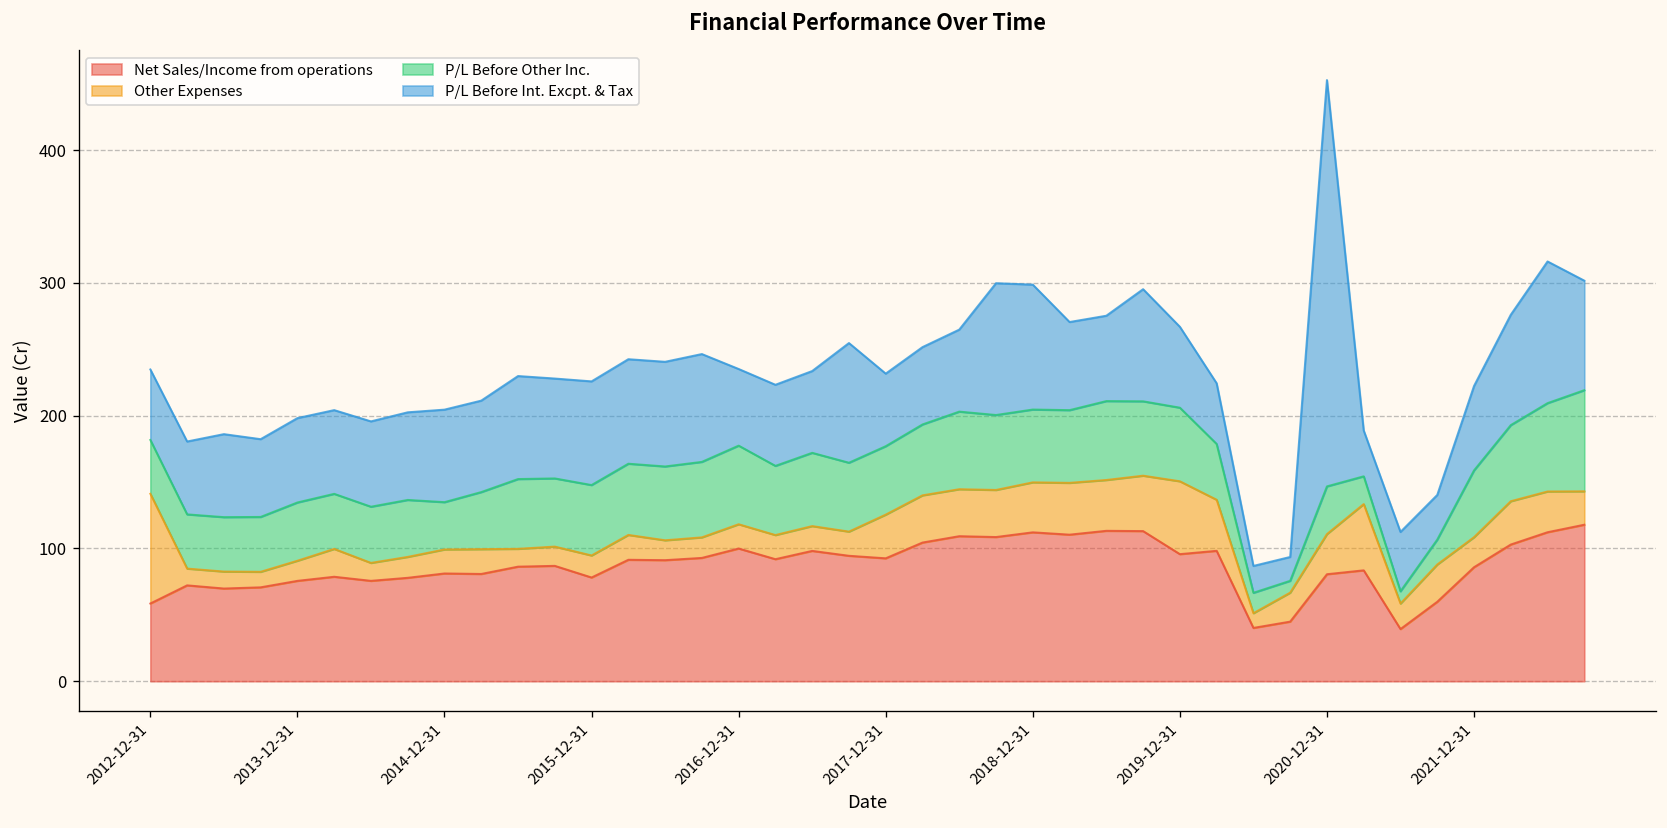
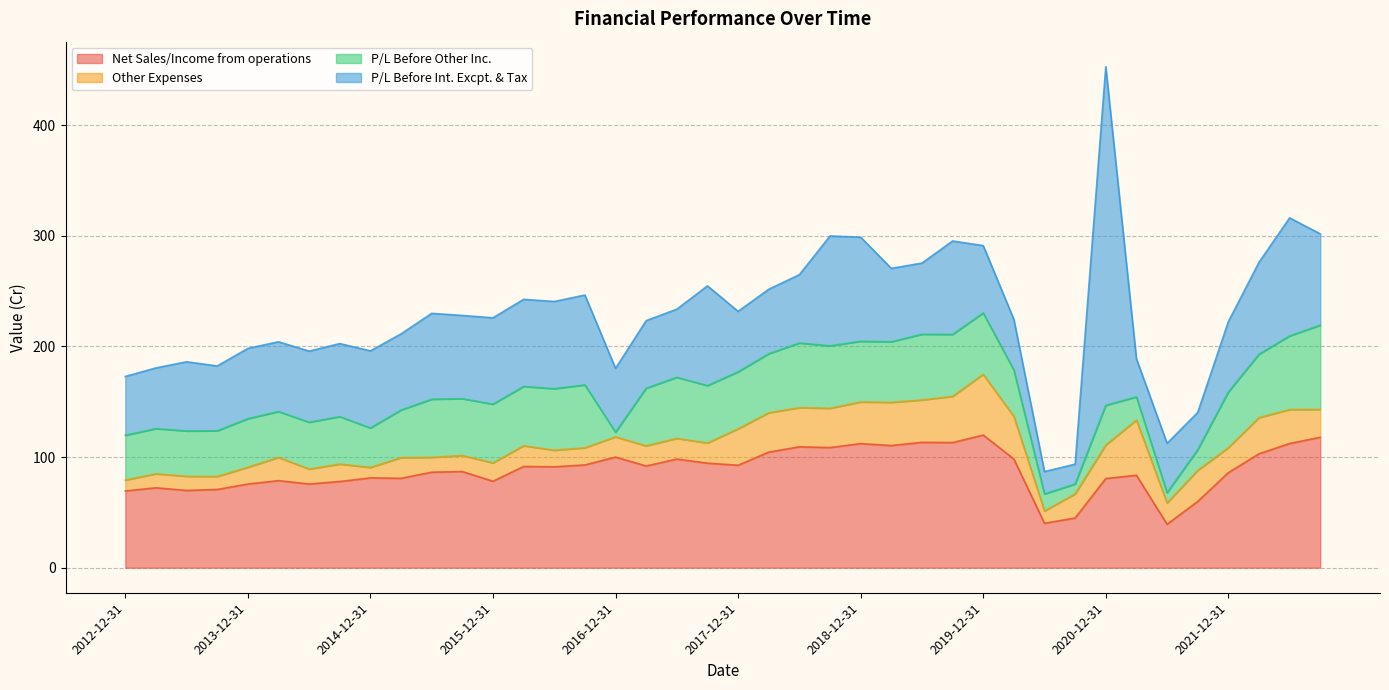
  {
    "Net Sales/Income from operations": {
-     "2012-12-31": 59,
+     "2012-12-31": 69,
      "2013-12-31": 76,
      "2014-12-31": 81,
      "2015-12-31": 78,
      "2016-12-31": 100,
      "2017-12-31": 93,
      "2018-12-31": 112,
-     "2019-12-31": 96,
+     "2019-12-31": 120,
      "2020-12-31": 81,
      "2021-12-31": 86
    },
    "Other Expenses": {
-     "2012-12-31": 83,
+     "2012-12-31": 10,
      "2013-12-31": 15,
-     "2014-12-31": 18,
+     "2014-12-31": 9,
      "2015-12-31": 17,
      "2016-12-31": 18,
      "2017-12-31": 33,
      "2018-12-31": 38,
      "2019-12-31": 55,
      "2020-12-31": 30,
      "2021-12-31": 23
    },
    "P/L Before Other Inc.": {
      "2012-12-31": 41,
      "2013-12-31": 44,
      "2014-12-31": 36,
      "2015-12-31": 53,
-     "2016-12-31": 59,
+     "2016-12-31": 4,
      "2017-12-31": 52,
      "2018-12-31": 55,
      "2019-12-31": 55,
      "2020-12-31": 36,
      "2021-12-31": 50
    },
    "P/L Before Int. Excpt. & Tax": {
      "2012-12-31": 53,
      "2013-12-31": 64,
      "2014-12-31": 70,
      "2015-12-31": 78,
      "2016-12-31": 58,
      "2017-12-31": 55,
      "2018-12-31": 94,
      "2019-12-31": 61,
      "2020-12-31": 306,
      "2021-12-31": 64
    }
  }
